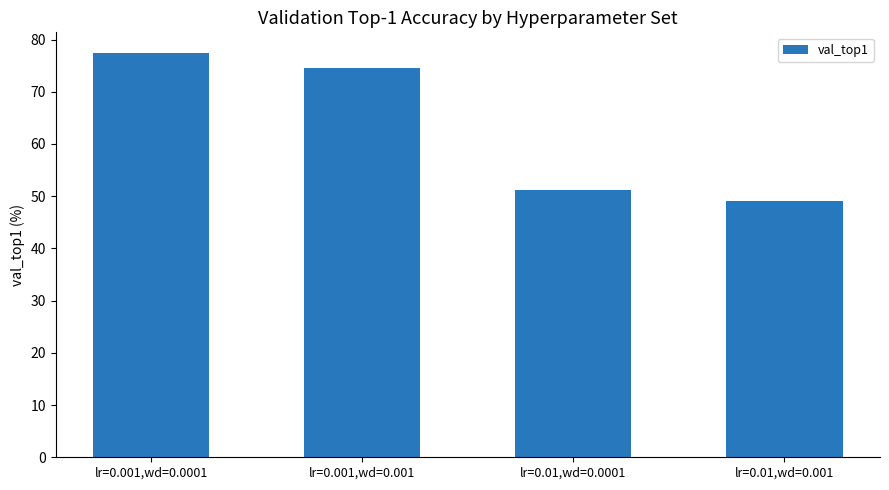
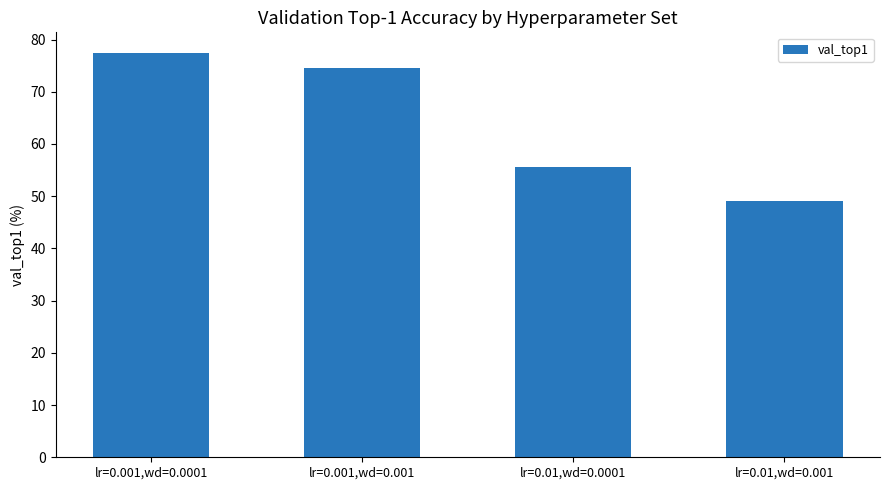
  {
    "lr=0.001,wd=0.0001": 78,
    "lr=0.001,wd=0.001": 75,
-   "lr=0.01,wd=0.0001": 51,
+   "lr=0.01,wd=0.0001": 56,
    "lr=0.01,wd=0.001": 49
  }
